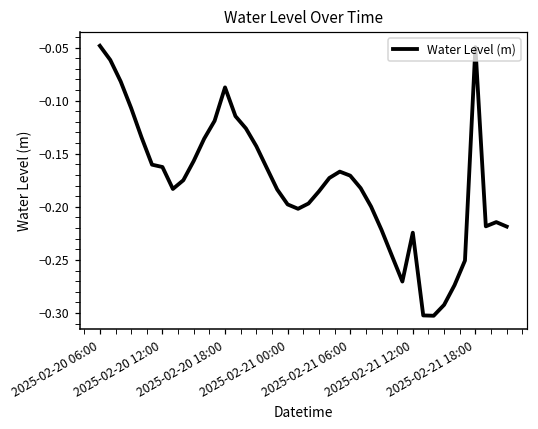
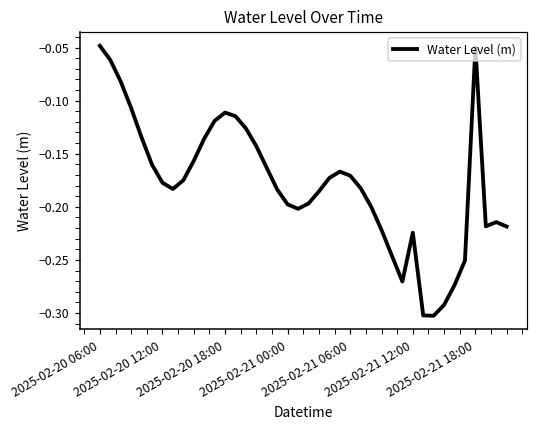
  {
    "2025-02-20 06:00": -0.05,
-   "2025-02-20 12:00": -0.16,
-   "2025-02-20 18:00": -0.09,
+   "2025-02-20 12:00": -0.18,
+   "2025-02-20 18:00": -0.11,
    "2025-02-21 00:00": -0.20,
    "2025-02-21 06:00": -0.17,
    "2025-02-21 12:00": -0.22
  }
